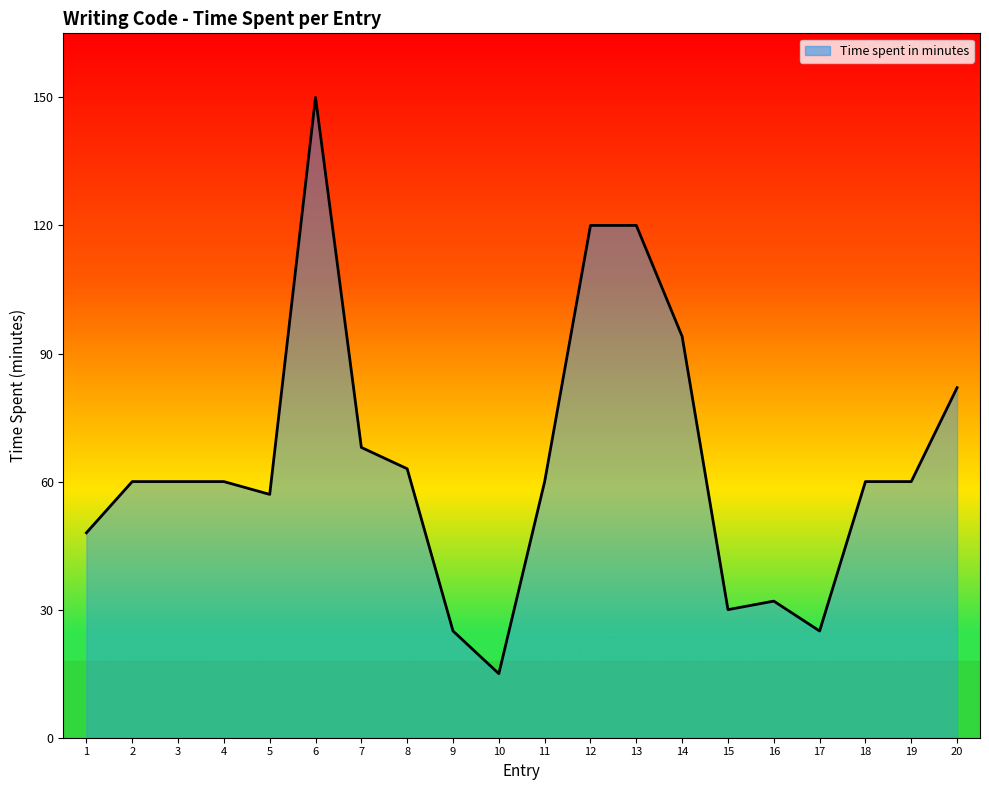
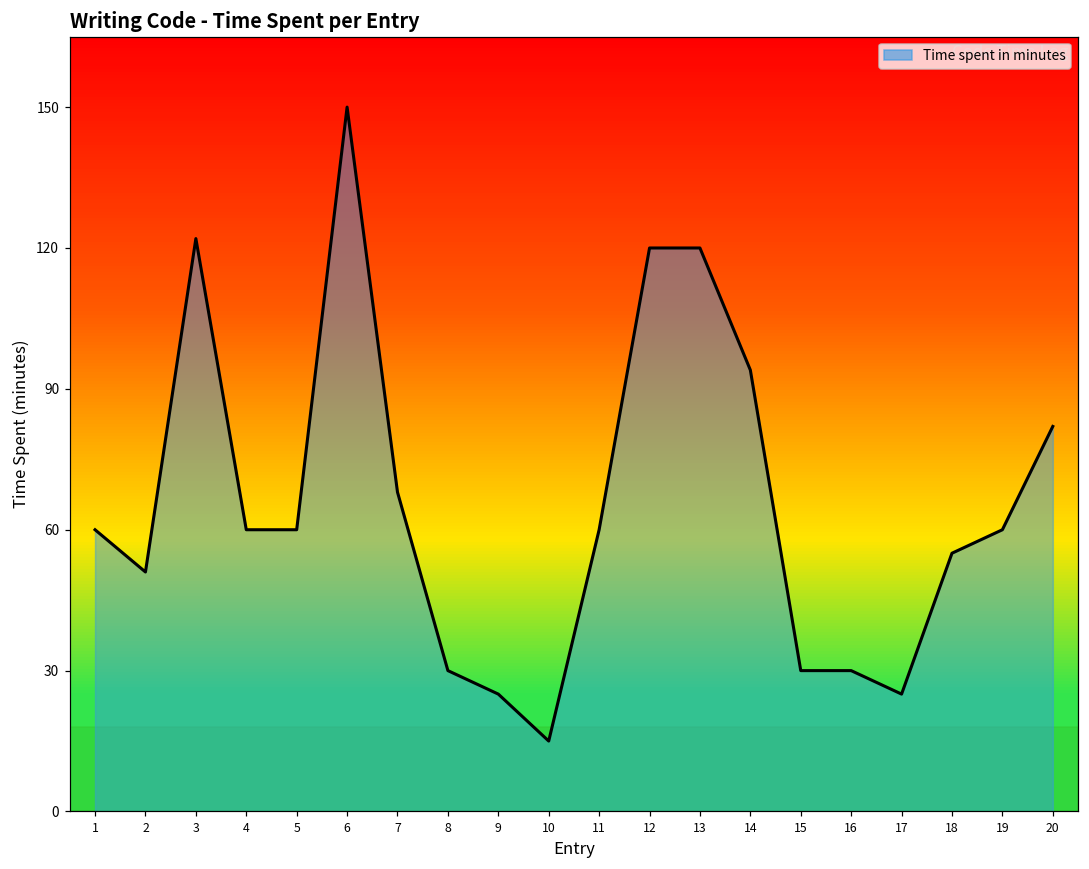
  {
-   "1": 48,
-   "2": 60,
-   "3": 60,
+   "1": 60,
+   "2": 51,
+   "3": 122,
    "4": 60,
-   "5": 57,
+   "5": 60,
    "6": 150,
    "7": 68,
-   "8": 63,
+   "8": 30,
    "9": 25,
    "11": 60,
    "12": 120,
    "13": 120,
    "14": 94,
    "15": 30,
-   "16": 32,
+   "16": 30,
    "17": 25,
-   "18": 60,
+   "18": 55,
    "19": 60,
    "20": 82
  }
